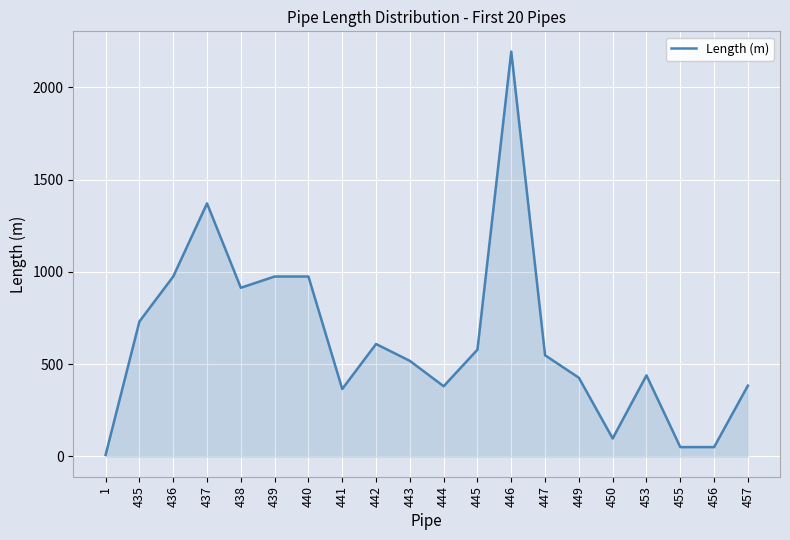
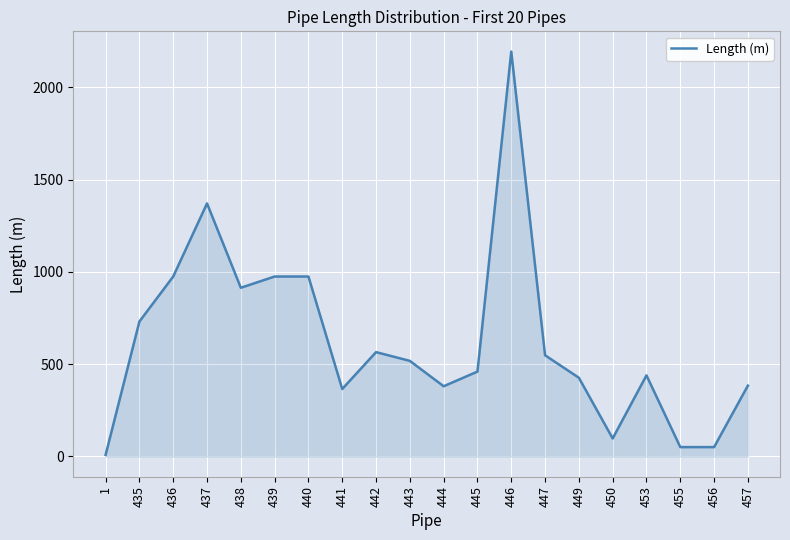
  {
    "1": 10,
    "435": 730,
    "436": 980,
    "437": 1370,
    "438": 910,
    "439": 980,
    "440": 980,
    "441": 370,
-   "442": 610,
+   "442": 570,
    "443": 520,
    "444": 380,
-   "445": 580,
+   "445": 460,
    "446": 2190,
    "447": 550,
    "449": 430,
    "450": 100,
    "453": 440,
    "455": 50,
    "456": 50,
    "457": 380
  }
